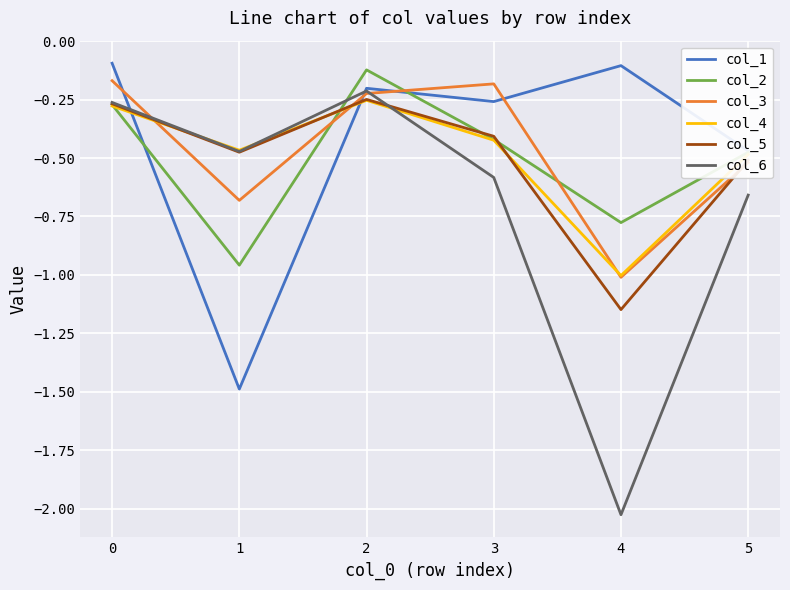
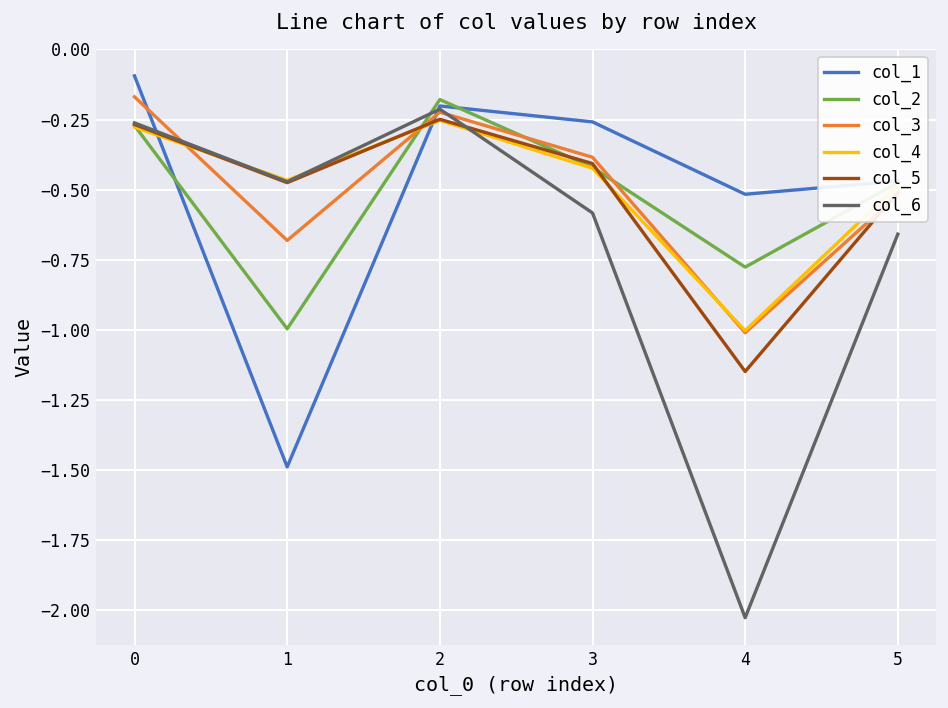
  {
    "col_1": {
      "0": -0.09,
      "1": -1.49,
      "2": -0.20,
      "3": -0.26,
-     "4": -0.10
+     "4": -0.52
    },
    "col_2": {
-     "1": -0.96,
-     "2": -0.12,
+     "1": -1.00,
+     "2": -0.18,
      "4": -0.78
    },
    "col_3": {
      "0": -0.17,
      "1": -0.68,
-     "3": -0.18
+     "3": -0.38
    },
    "col_5": {
      "3": -0.41,
      "4": -1.15
    },
    "col_6": {
      "3": -0.58,
      "4": -2.03,
      "5": -0.66
    }
  }
